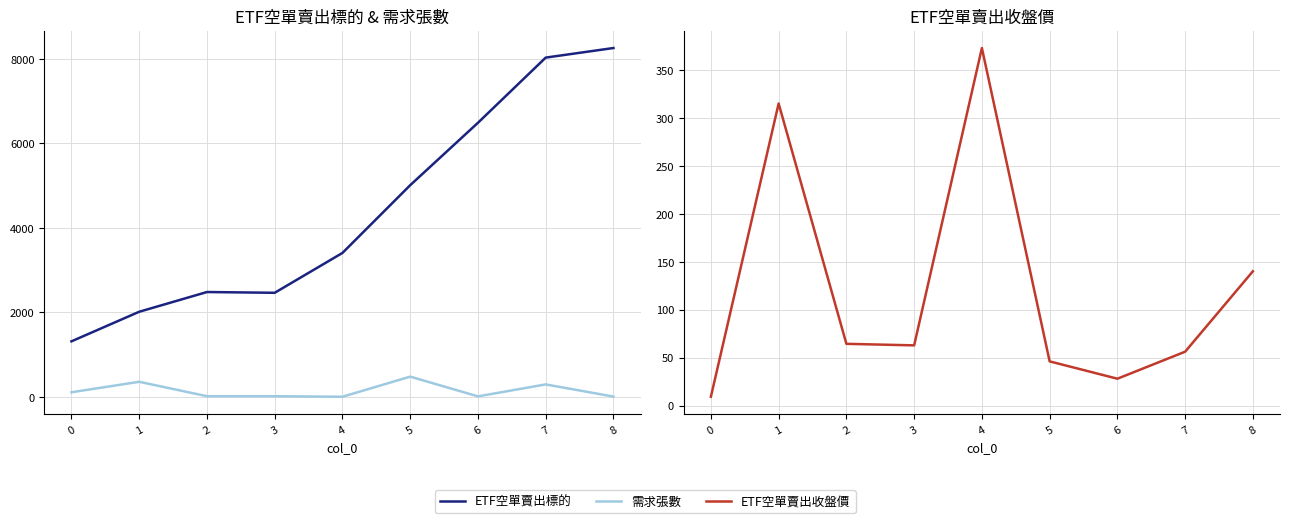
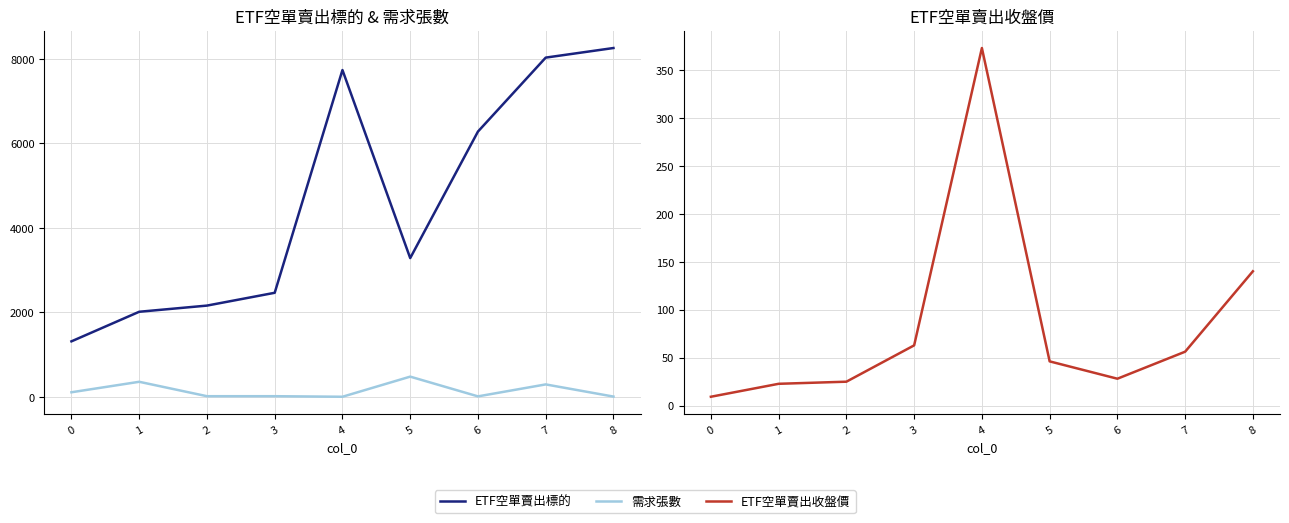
  {
    "ETF空單賣出標的 & 需求張數": {
      "ETF空單賣出標的": {
        "0": 1300,
        "1": 2000,
-       "2": 2500,
+       "2": 2200,
        "3": 2500,
-       "4": 3400,
-       "5": 5000,
-       "6": 6500,
+       "4": 7700,
+       "5": 3300,
+       "6": 6300,
        "7": 8000,
        "8": 8300
      },
      "需求張數": {
        "0": 100,
        "1": 400,
        "2": 0,
        "3": 0,
        "4": 0,
        "5": 500,
        "6": 0,
        "7": 300,
        "8": 0
      }
    },
    "ETF空單賣出收盤價": {
      "0": 10,
-     "1": 320,
-     "2": 60,
+     "1": 20,
+     "2": 20,
      "3": 60,
      "4": 370,
      "5": 50,
      "6": 30,
      "7": 60,
      "8": 140
    }
  }
